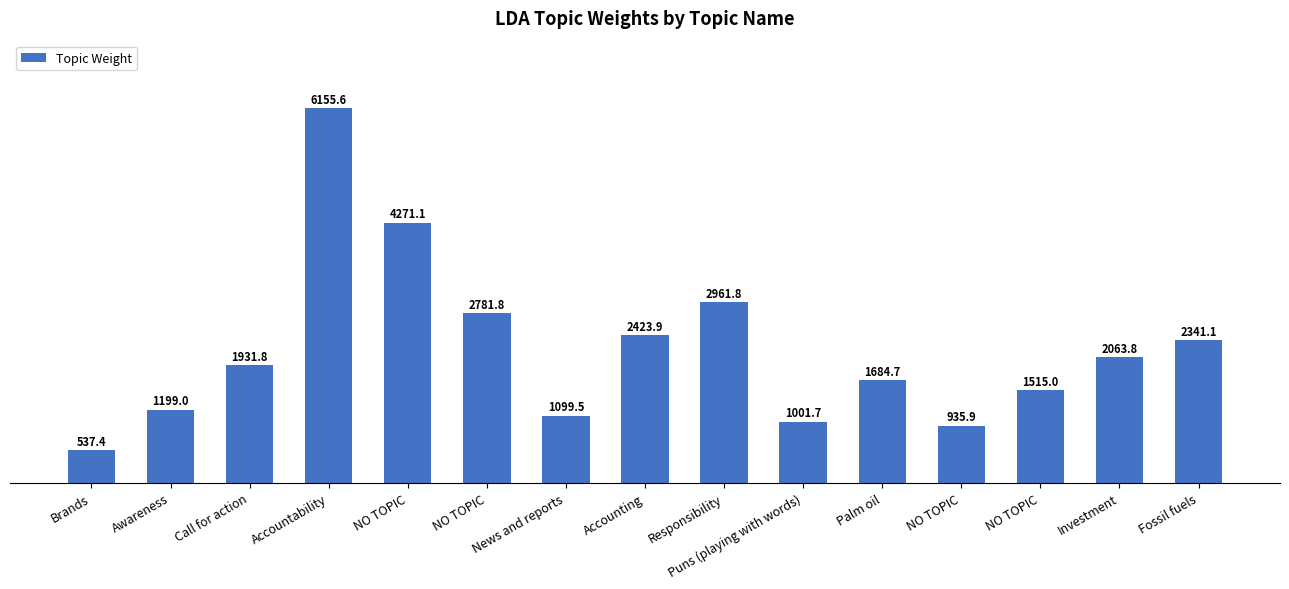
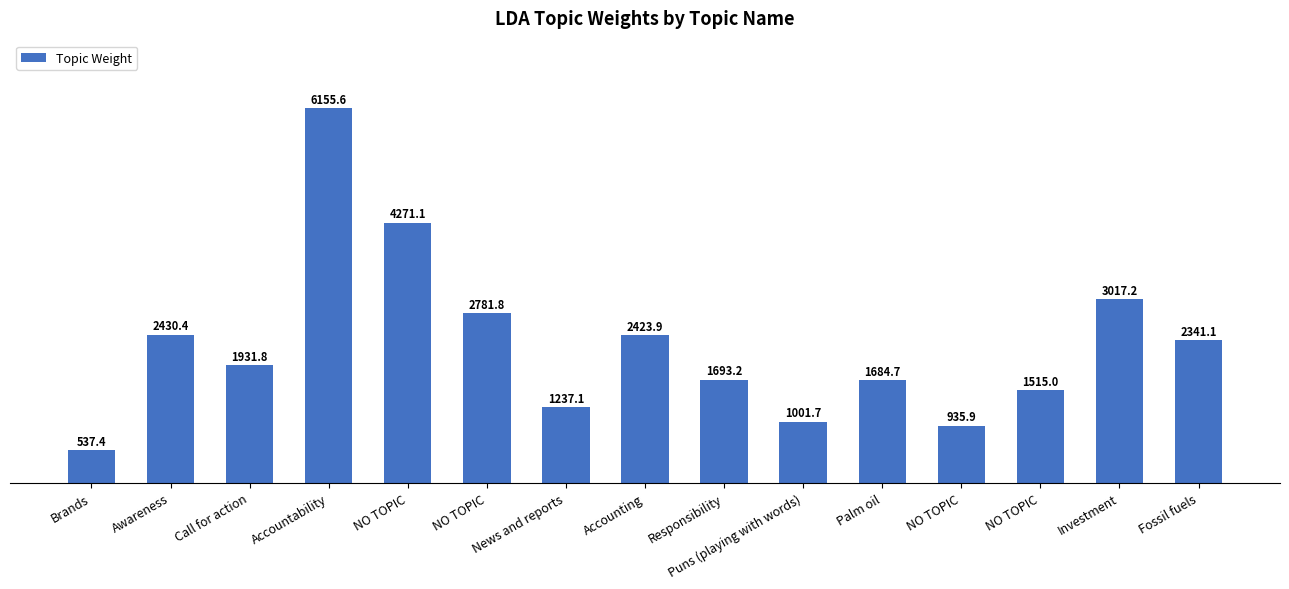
  {
    "Brands": 537.4,
-   "Awareness": 1199.0,
+   "Awareness": 2430.4,
    "Call for action": 1931.8,
    "Accountability": 6155.6,
-   "News and reports": 1099.5,
+   "News and reports": 1237.1,
    "Accounting": 2423.9,
-   "Responsibility": 2961.8,
+   "Responsibility": 1693.2,
    "Puns (playing with words)": 1001.7,
    "Palm oil": 1684.7,
-   "Investment": 2063.8,
+   "Investment": 3017.2,
    "Fossil fuels": 2341.1
  }
